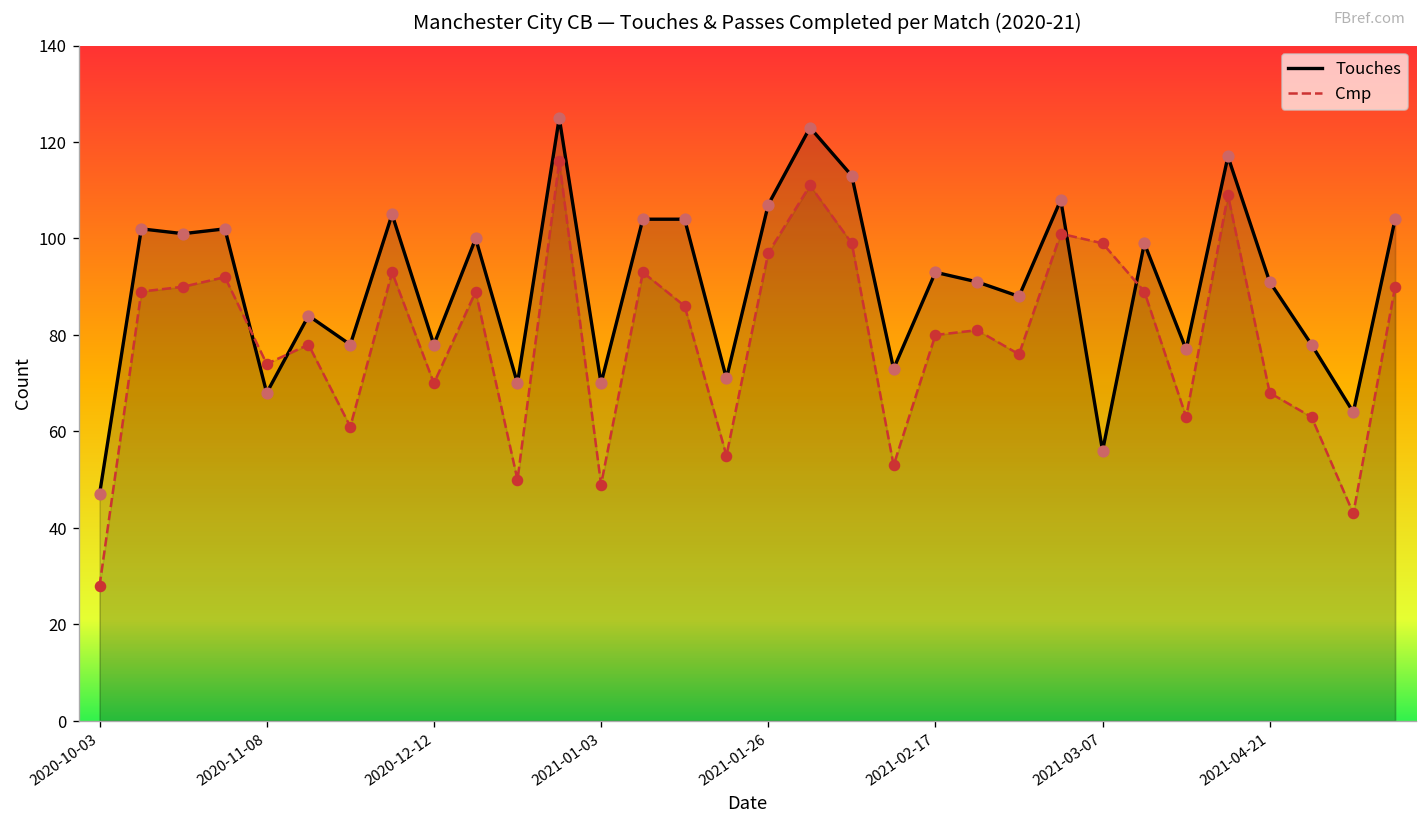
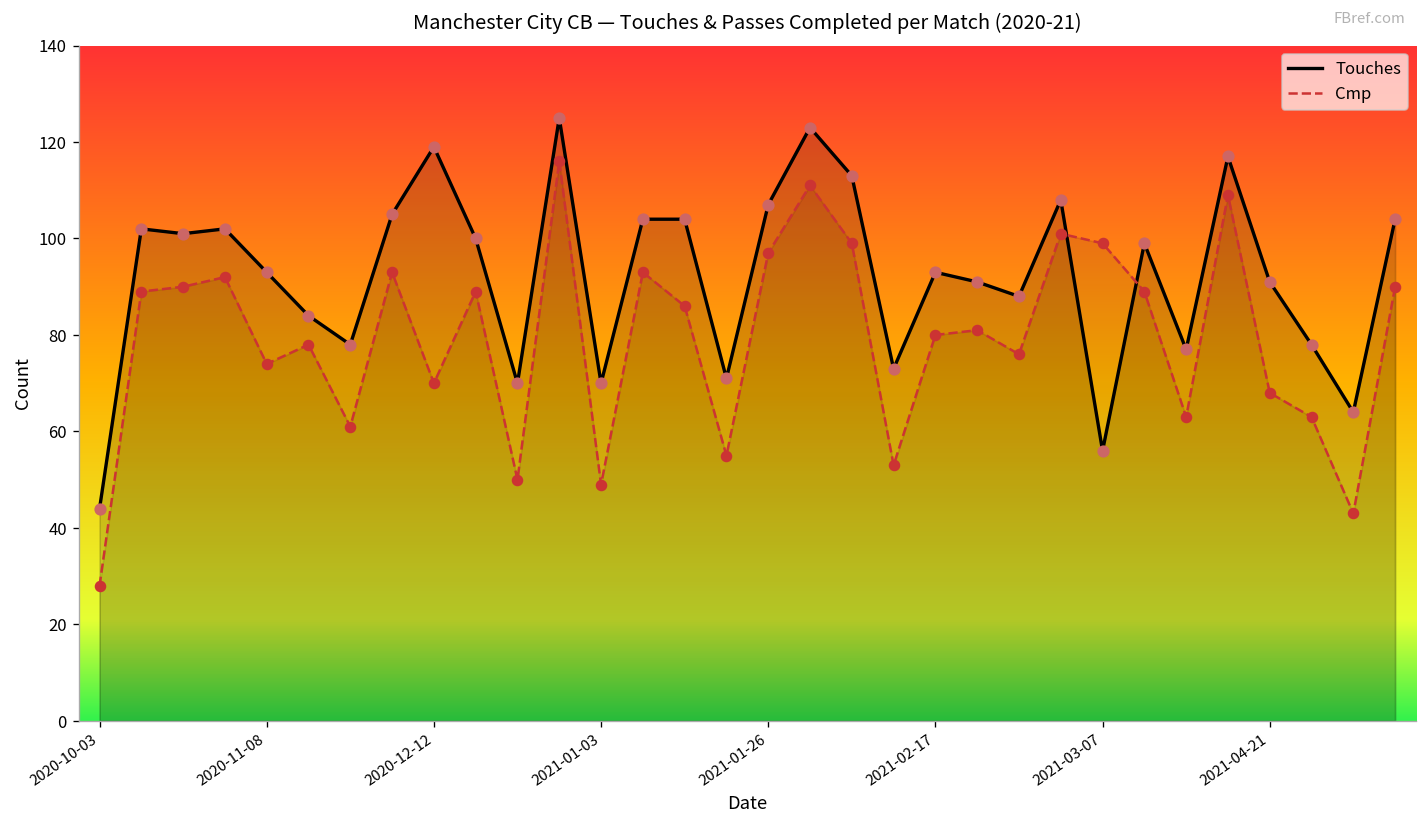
  {
    "Touches": {
-     "2020-10-03": 47,
-     "2020-11-08": 68,
-     "2020-12-12": 78,
+     "2020-10-03": 44,
+     "2020-11-08": 93,
+     "2020-12-12": 119,
      "2021-01-03": 70,
      "2021-01-26": 107,
      "2021-02-17": 93,
      "2021-03-07": 56,
      "2021-04-21": 91
    },
    "Cmp": {
      "2020-10-03": 28,
      "2020-11-08": 74,
      "2020-12-12": 70,
      "2021-01-03": 49,
      "2021-01-26": 97,
      "2021-02-17": 80,
      "2021-03-07": 99,
      "2021-04-21": 68
    }
  }
